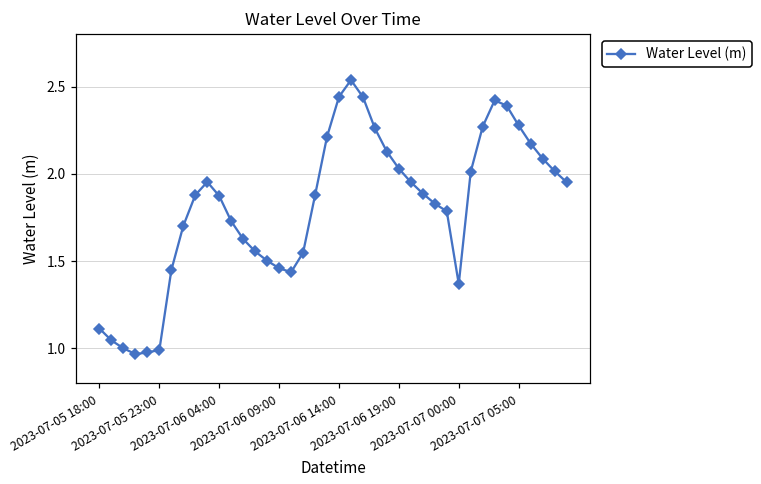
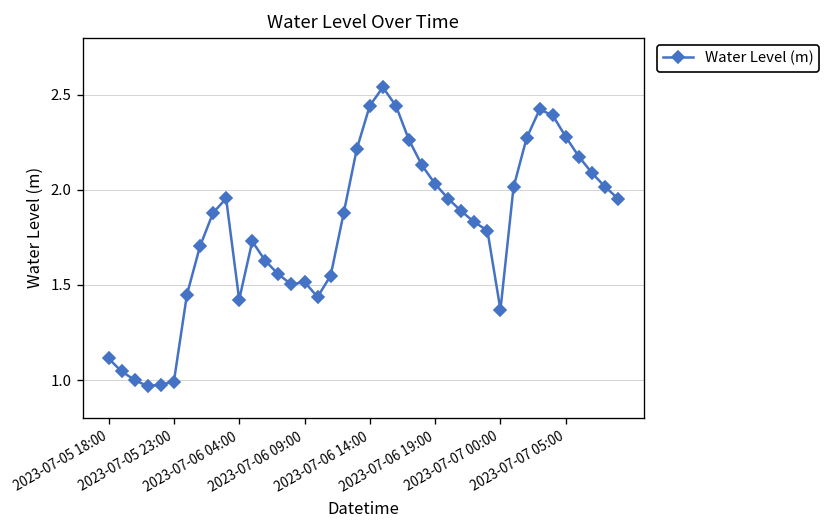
  {
    "2023-07-05 18:00": 1.11,
    "2023-07-05 23:00": 0.99,
-   "2023-07-06 04:00": 1.87,
-   "2023-07-06 09:00": 1.46,
+   "2023-07-06 04:00": 1.42,
+   "2023-07-06 09:00": 1.52,
    "2023-07-06 14:00": 2.44,
    "2023-07-06 19:00": 2.03,
    "2023-07-07 00:00": 1.37,
    "2023-07-07 05:00": 2.28
  }
